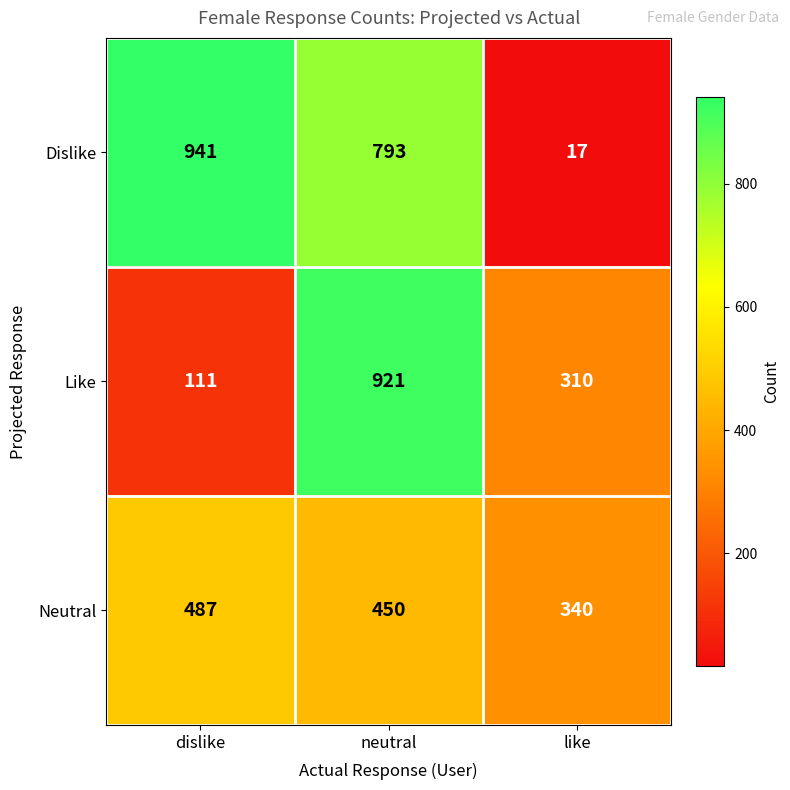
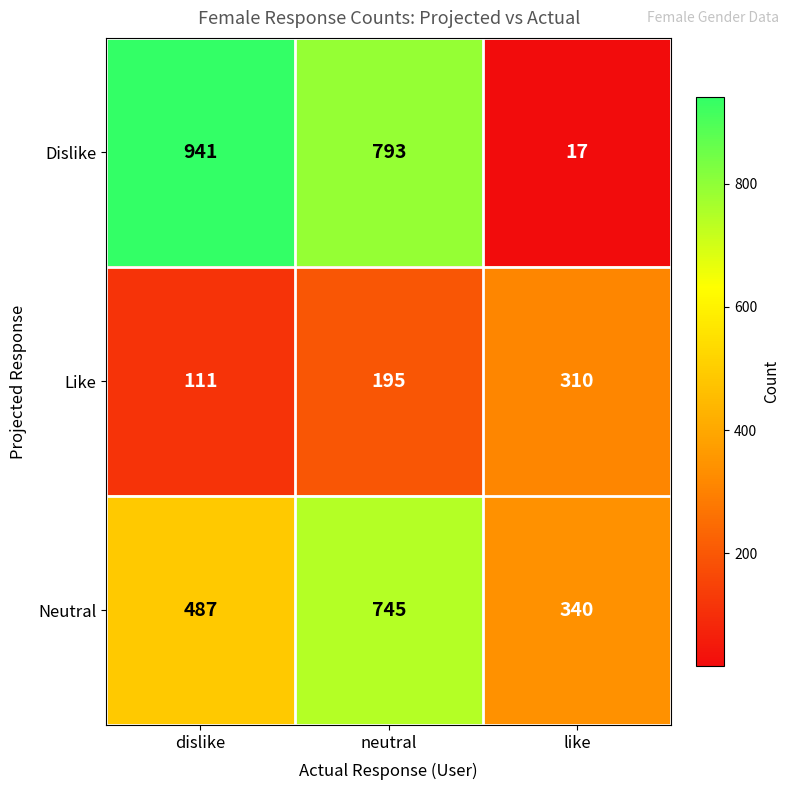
  {
    "Dislike": {
      "dislike": 941,
      "neutral": 793,
      "like": 17
    },
    "Like": {
      "dislike": 111,
-     "neutral": 921,
+     "neutral": 195,
      "like": 310
    },
    "Neutral": {
      "dislike": 487,
-     "neutral": 450,
+     "neutral": 745,
      "like": 340
    }
  }
